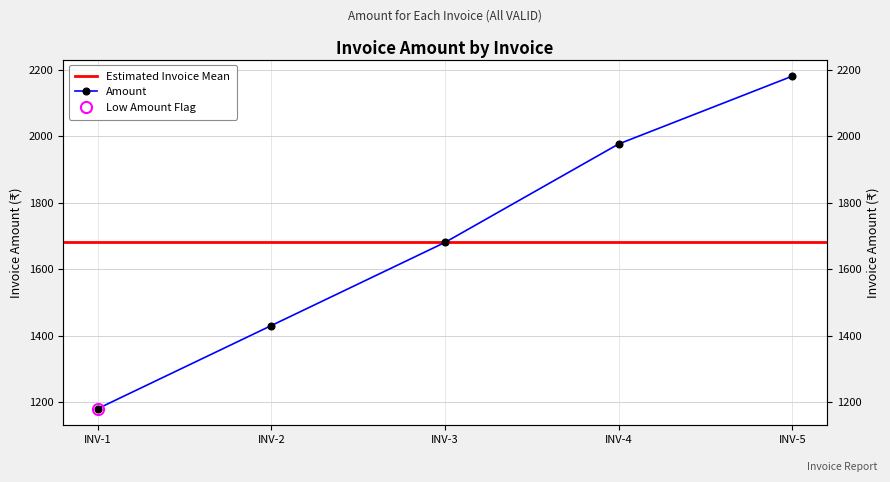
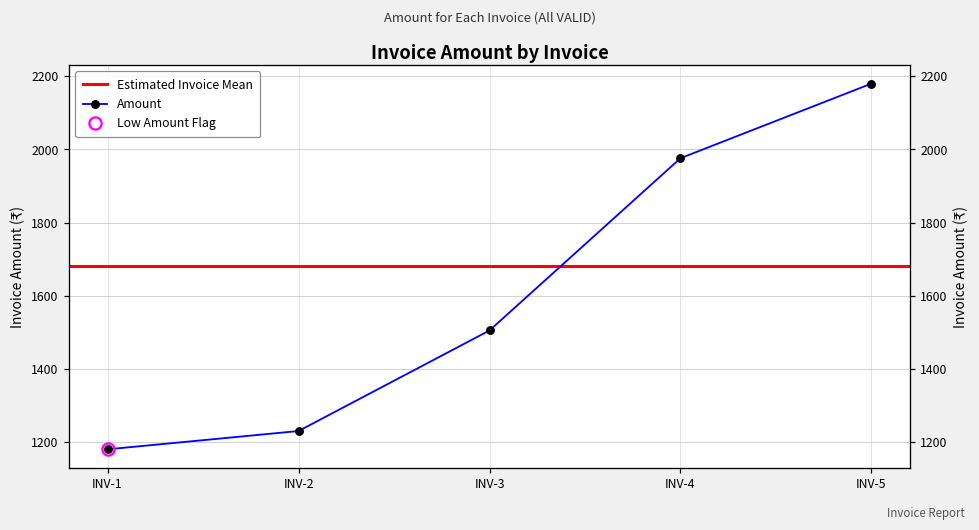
  {
    "Amount": {
-     "INV-2": 1430,
-     "INV-3": 1680,
+     "INV-2": 1230,
+     "INV-3": 1510,
      "INV-4": 1980,
      "INV-5": 2180
    }
  }
